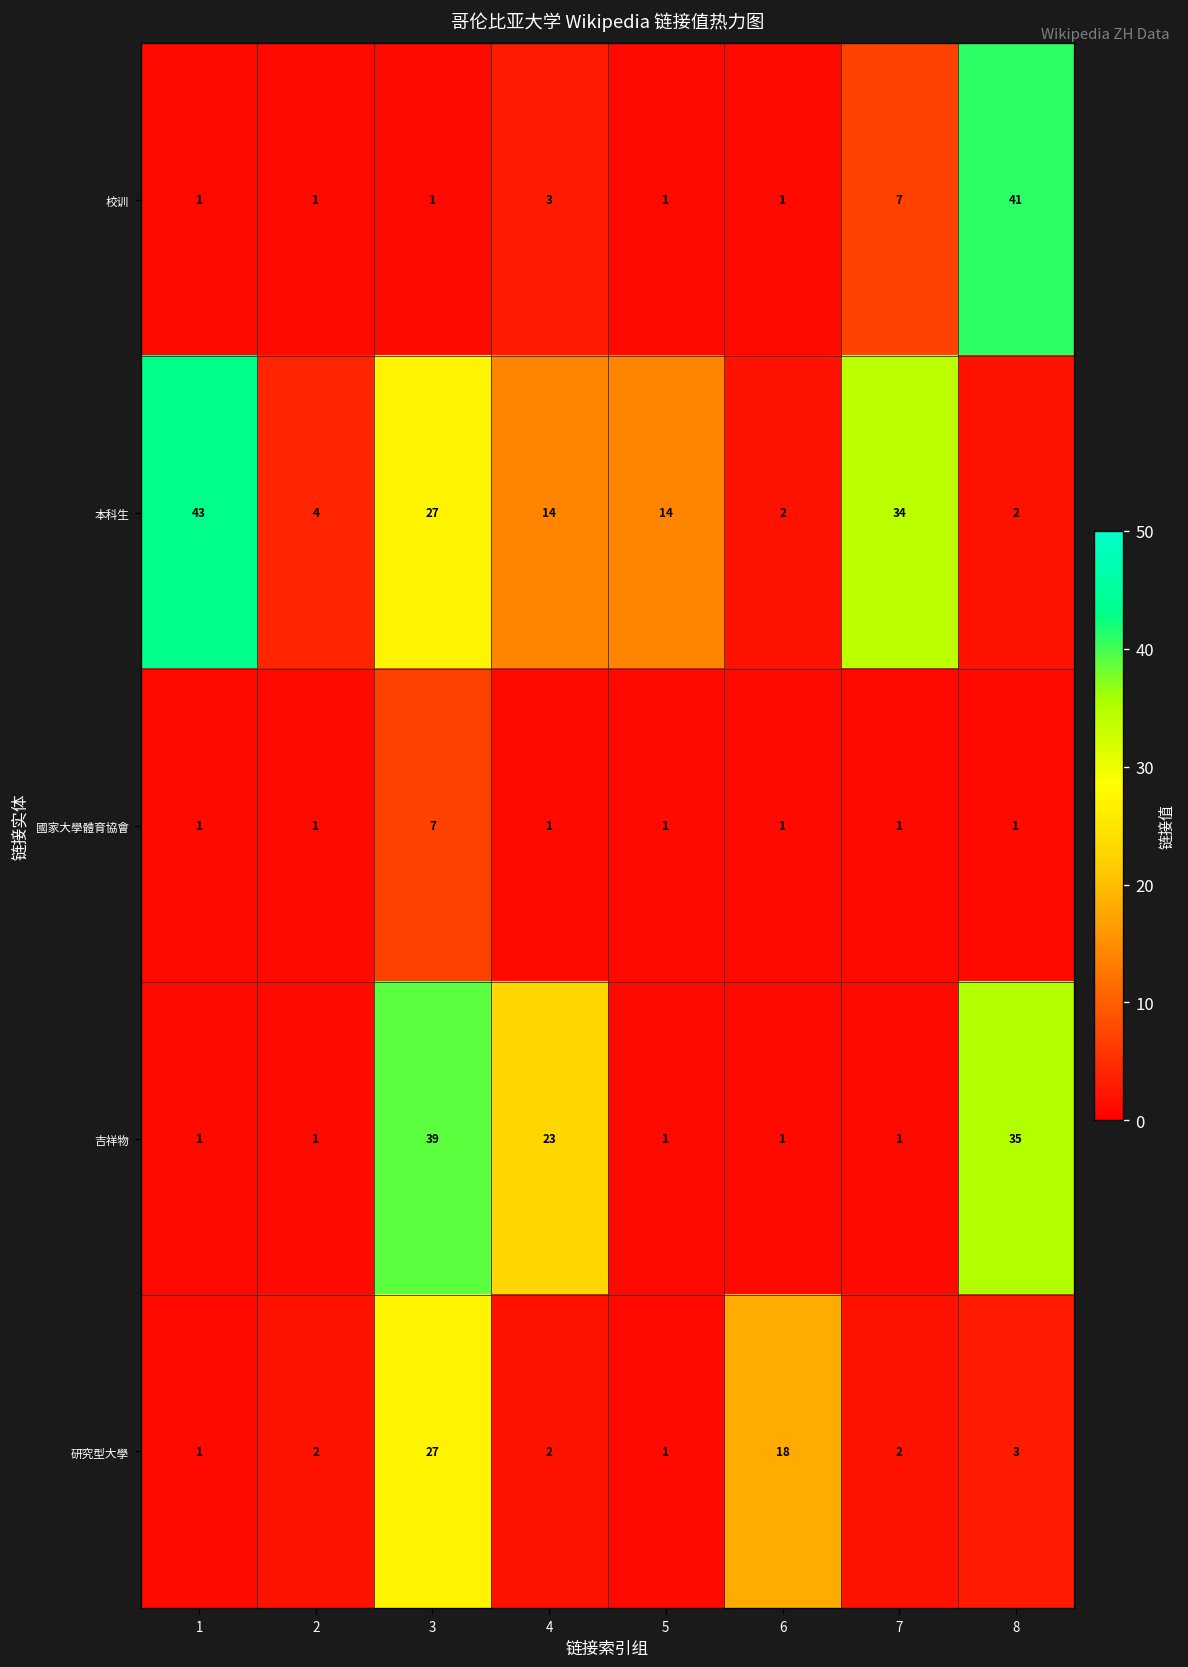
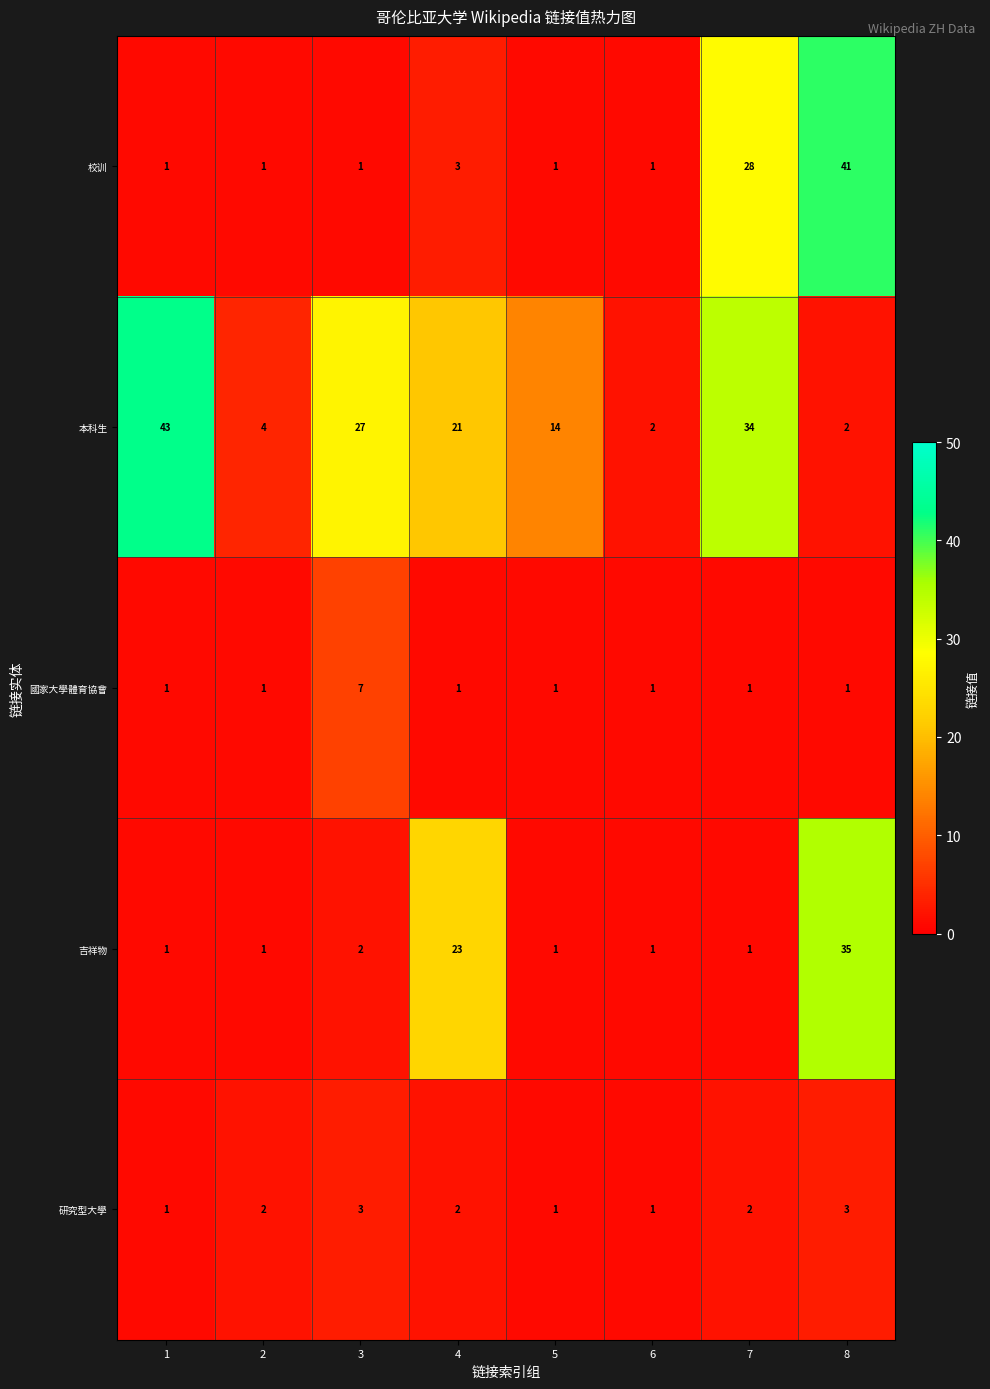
  {
    "校训": {
      "1": 1,
      "2": 1,
      "3": 1,
      "4": 3,
      "5": 1,
      "6": 1,
-     "7": 7,
+     "7": 28,
      "8": 41
    },
    "本科生": {
      "1": 43,
      "2": 4,
      "3": 27,
-     "4": 14,
+     "4": 21,
      "5": 14,
      "6": 2,
      "7": 34,
      "8": 2
    },
    "國家大學體育協會": {
      "1": 1,
      "2": 1,
      "3": 7,
      "4": 1,
      "5": 1,
      "6": 1,
      "7": 1,
      "8": 1
    },
    "吉祥物": {
      "1": 1,
      "2": 1,
-     "3": 39,
+     "3": 2,
      "4": 23,
      "5": 1,
      "6": 1,
      "7": 1,
      "8": 35
    },
    "研究型大學": {
      "1": 1,
      "2": 2,
-     "3": 27,
+     "3": 3,
      "4": 2,
      "5": 1,
-     "6": 18,
+     "6": 1,
      "7": 2,
      "8": 3
    }
  }
